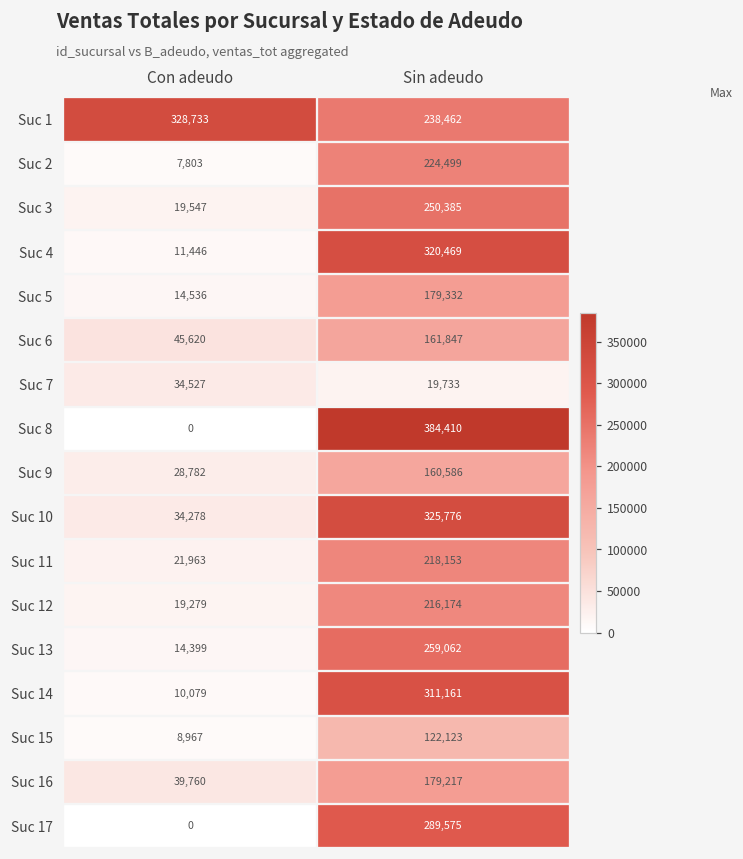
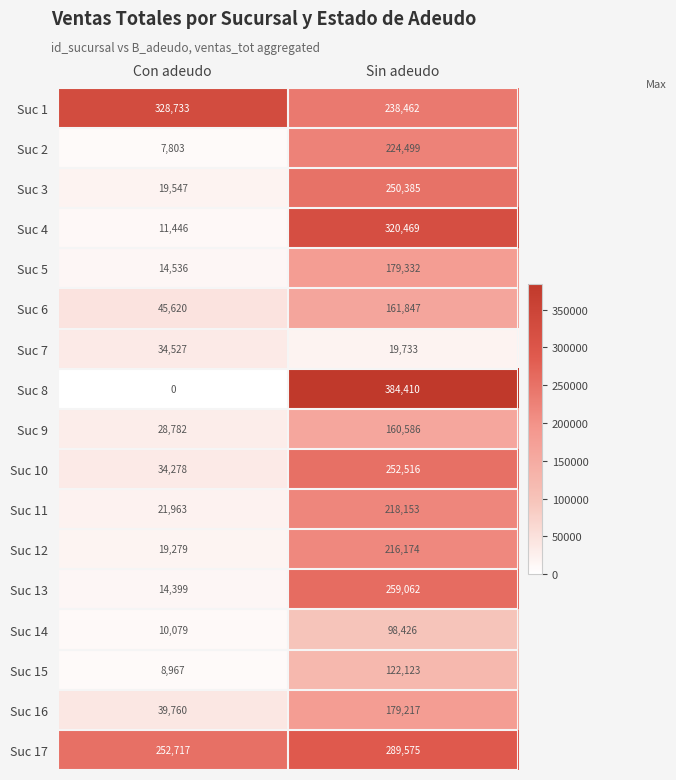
  {
    "Suc 1": {
      "Con adeudo": "328,733",
      "Sin adeudo": "238,462"
    },
    "Suc 2": {
      "Con adeudo": "7,803",
      "Sin adeudo": "224,499"
    },
    "Suc 3": {
      "Con adeudo": "19,547",
      "Sin adeudo": "250,385"
    },
    "Suc 4": {
      "Con adeudo": "11,446",
      "Sin adeudo": "320,469"
    },
    "Suc 5": {
      "Con adeudo": "14,536",
      "Sin adeudo": "179,332"
    },
    "Suc 6": {
      "Con adeudo": "45,620",
      "Sin adeudo": "161,847"
    },
    "Suc 7": {
      "Con adeudo": "34,527",
      "Sin adeudo": "19,733"
    },
    "Suc 8": {
      "Con adeudo": "0",
      "Sin adeudo": "384,410"
    },
    "Suc 9": {
      "Con adeudo": "28,782",
      "Sin adeudo": "160,586"
    },
    "Suc 10": {
      "Con adeudo": "34,278",
-     "Sin adeudo": "325,776"
+     "Sin adeudo": "252,516"
    },
    "Suc 11": {
      "Con adeudo": "21,963",
      "Sin adeudo": "218,153"
    },
    "Suc 12": {
      "Con adeudo": "19,279",
      "Sin adeudo": "216,174"
    },
    "Suc 13": {
      "Con adeudo": "14,399",
      "Sin adeudo": "259,062"
    },
    "Suc 14": {
      "Con adeudo": "10,079",
-     "Sin adeudo": "311,161"
+     "Sin adeudo": "98,426"
    },
    "Suc 15": {
      "Con adeudo": "8,967",
      "Sin adeudo": "122,123"
    },
    "Suc 16": {
      "Con adeudo": "39,760",
      "Sin adeudo": "179,217"
    },
    "Suc 17": {
-     "Con adeudo": "0",
+     "Con adeudo": "252,717",
      "Sin adeudo": "289,575"
    }
  }
